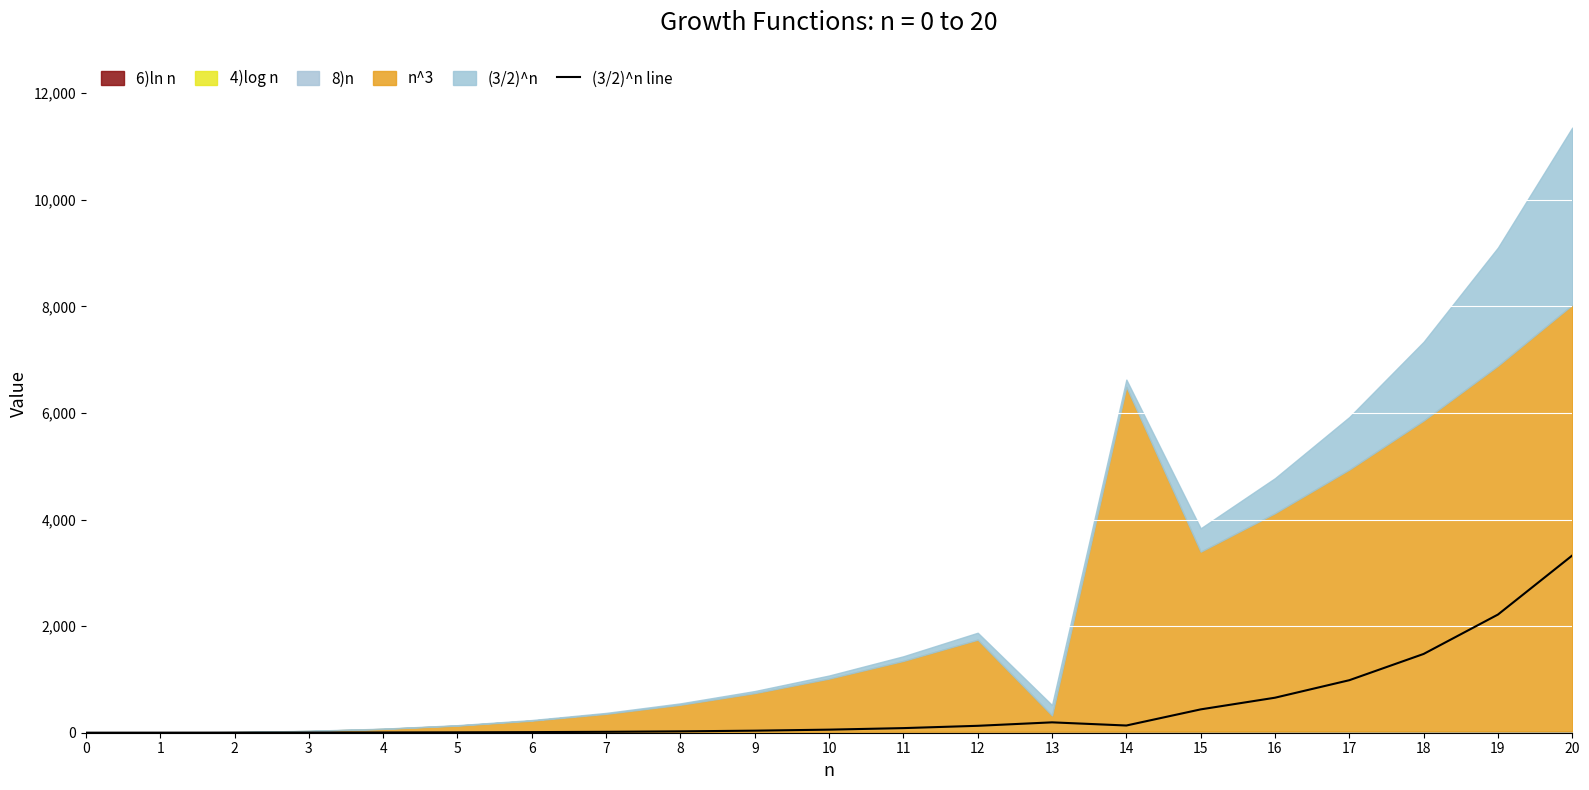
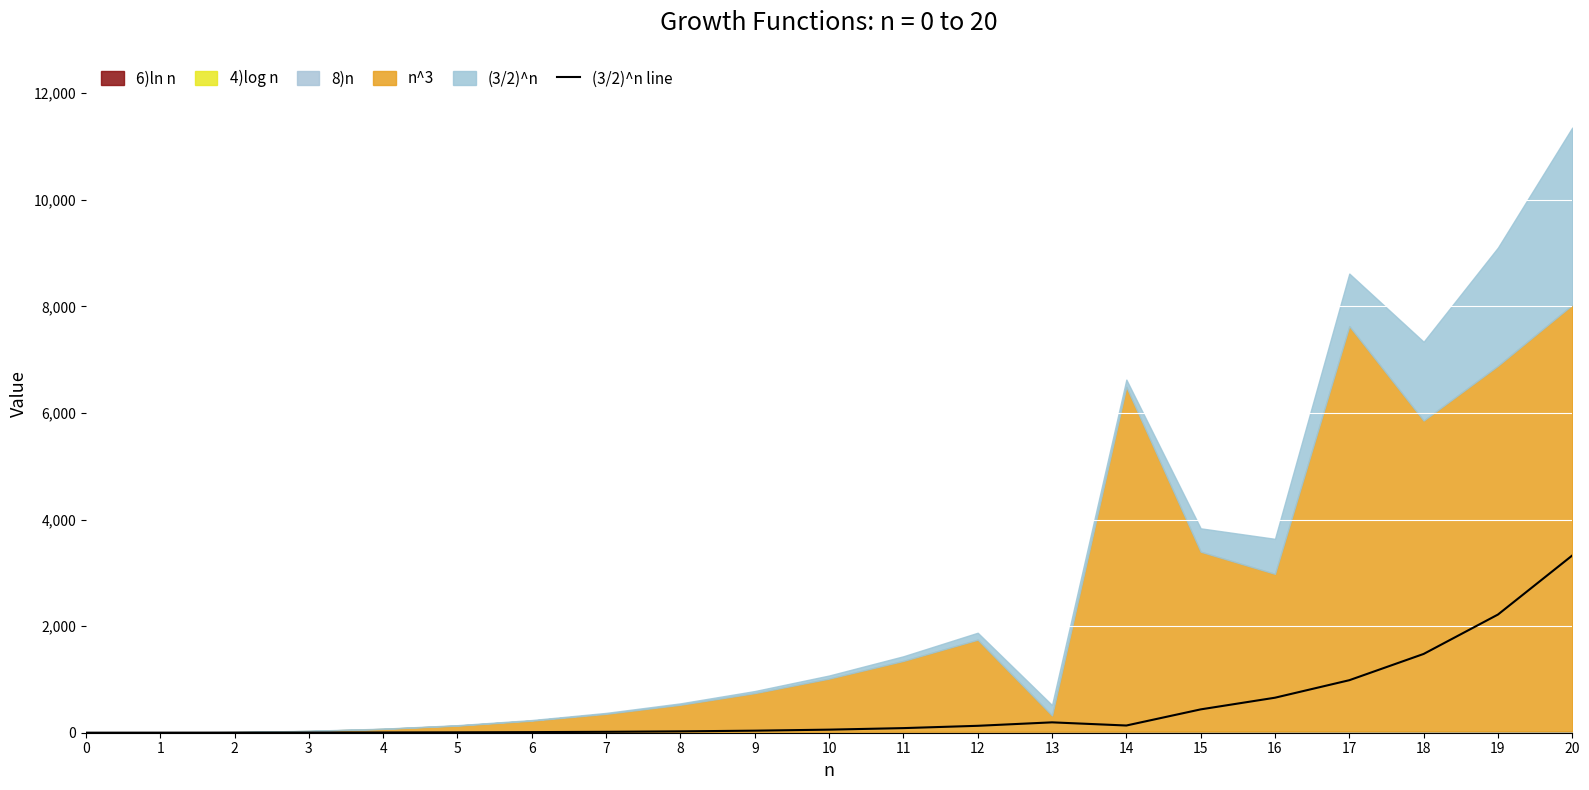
  {
    "(3/2)^n line": {
      "11": "100",
      "12": "100",
      "13": "200",
      "14": "100",
      "15": "400",
      "16": "700",
      "17": "1,000",
      "18": "1,500",
      "19": "2,200",
      "20": "3,300"
    },
    "n^3": {
      "10": "1,000",
      "11": "1,300",
      "12": "1,700",
      "13": "300",
      "14": "6,500",
      "15": "3,400",
-     "16": "4,100",
-     "17": "4,900",
+     "16": "3,000",
+     "17": "7,600",
      "18": "5,800",
      "19": "6,900",
      "20": "8,000"
    }
  }
